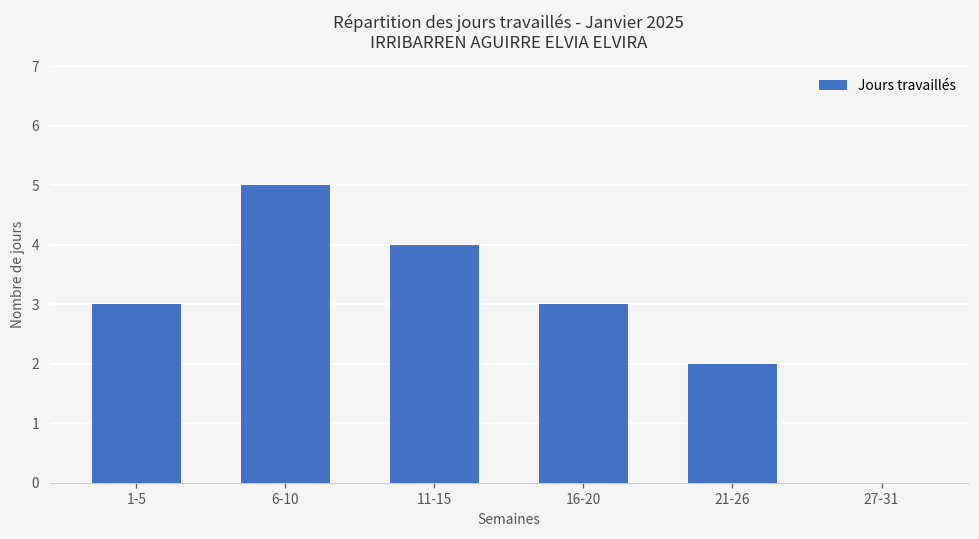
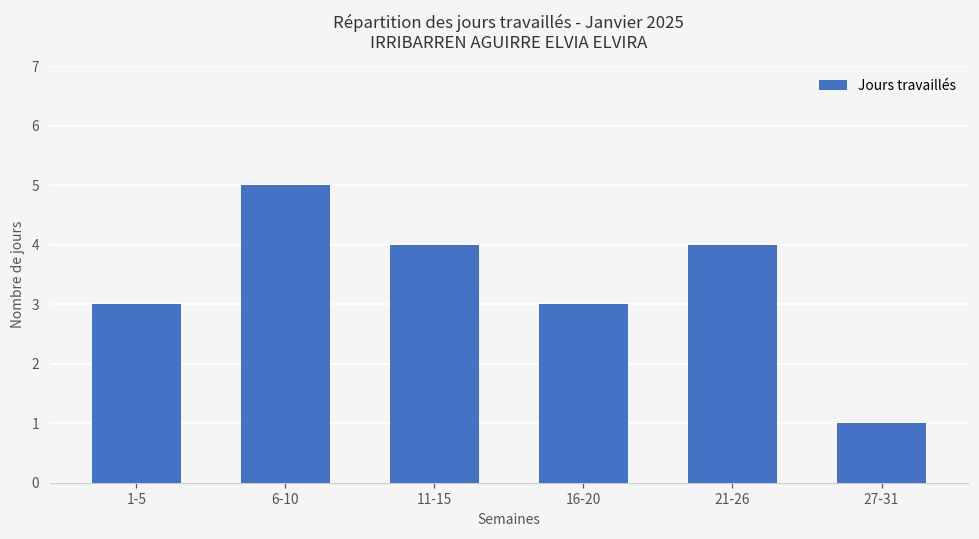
  {
    "1-5": 3,
    "6-10": 5,
    "11-15": 4,
    "16-20": 3,
-   "21-26": 2,
-   "27-31": 0
+   "21-26": 4,
+   "27-31": 1
  }
